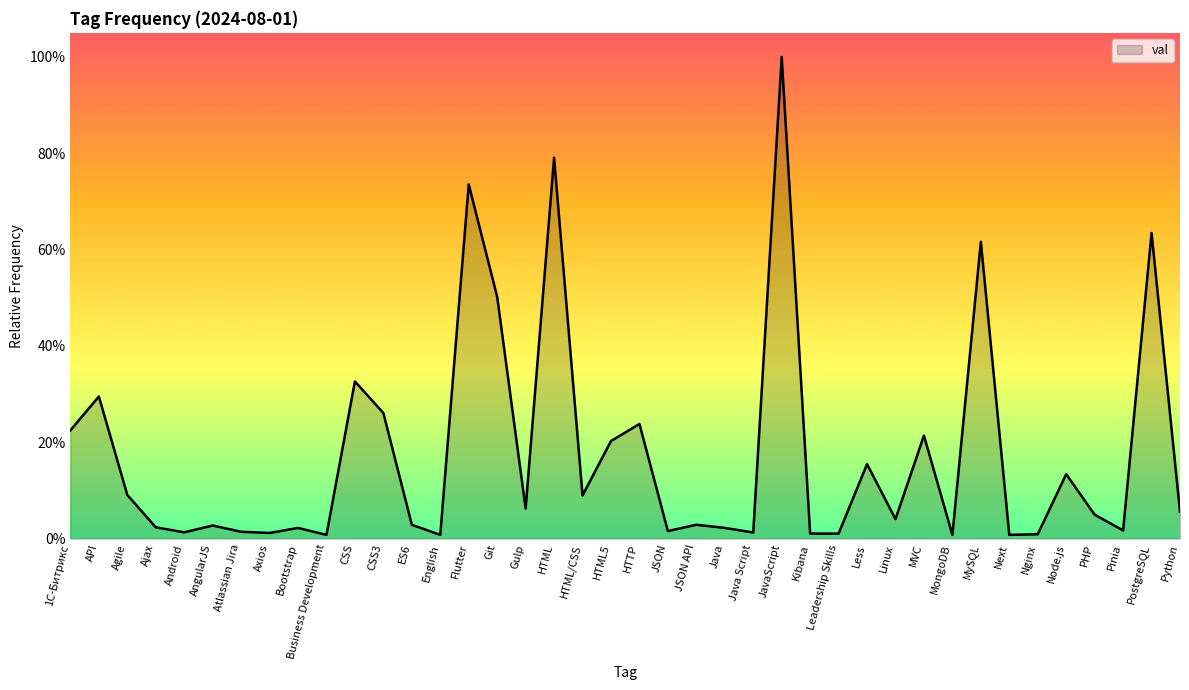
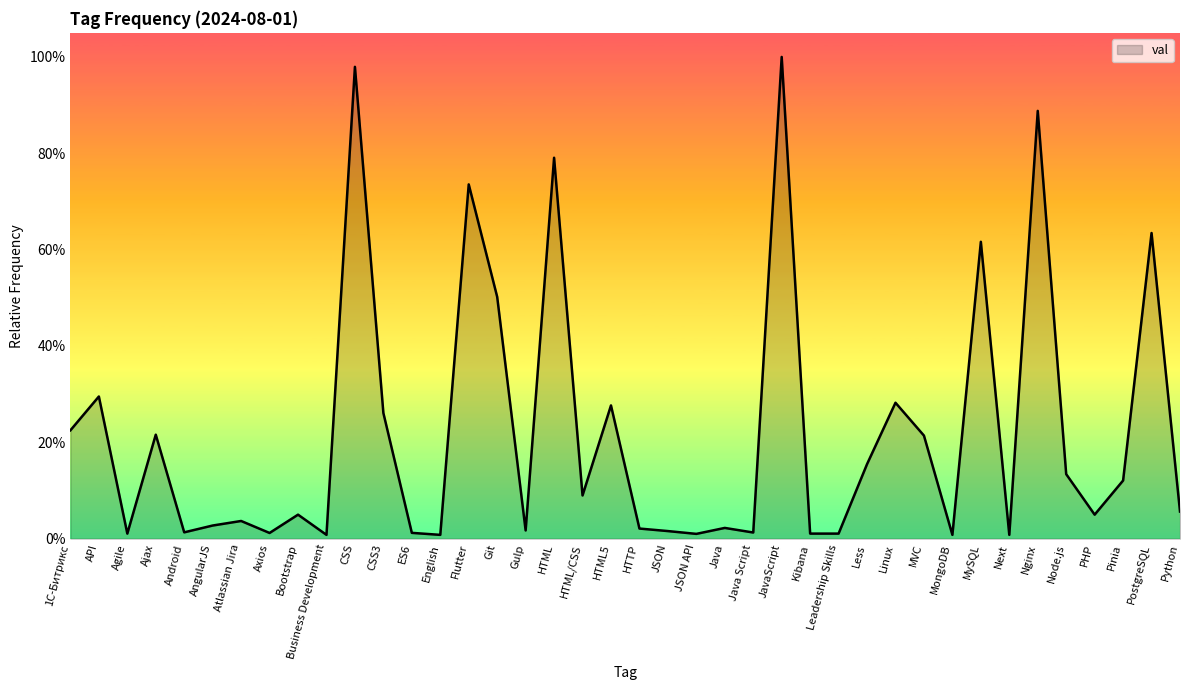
  {
    "1С-Битрикс": "22%",
    "API": "30%",
-   "Agile": "9%",
-   "Ajax": "2%",
+   "Agile": "1%",
+   "Ajax": "22%",
    "Android": "1%",
    "AngularJS": "3%",
-   "Atlassian Jira": "1%",
+   "Atlassian Jira": "4%",
    "Axios": "1%",
-   "Bootstrap": "2%",
+   "Bootstrap": "5%",
    "Business Development": "1%",
-   "CSS": "33%",
+   "CSS": "98%",
    "CSS3": "26%",
-   "ES6": "3%",
+   "ES6": "1%",
    "English": "1%",
    "Flutter": "74%",
    "Git": "50%",
-   "Gulp": "6%",
+   "Gulp": "2%",
    "HTML": "79%",
    "HTML/CSS": "9%",
-   "HTML5": "20%",
-   "HTTP": "24%",
+   "HTML5": "28%",
+   "HTTP": "2%",
    "JSON": "2%",
-   "JSON API": "3%",
+   "JSON API": "1%",
    "Java": "2%",
    "Java Script": "1%",
    "JavaScript": "100%",
    "Kibana": "1%",
    "Leadership Skills": "1%",
    "Less": "15%",
-   "Linux": "4%",
+   "Linux": "28%",
    "MVC": "21%",
    "MongoDB": "1%",
    "MySQL": "62%",
    "Next": "1%",
-   "Nginx": "1%",
+   "Nginx": "89%",
    "Node.js": "13%",
    "PHP": "5%",
-   "Pinia": "2%",
+   "Pinia": "12%",
    "PostgreSQL": "63%",
    "Python": "6%"
  }
